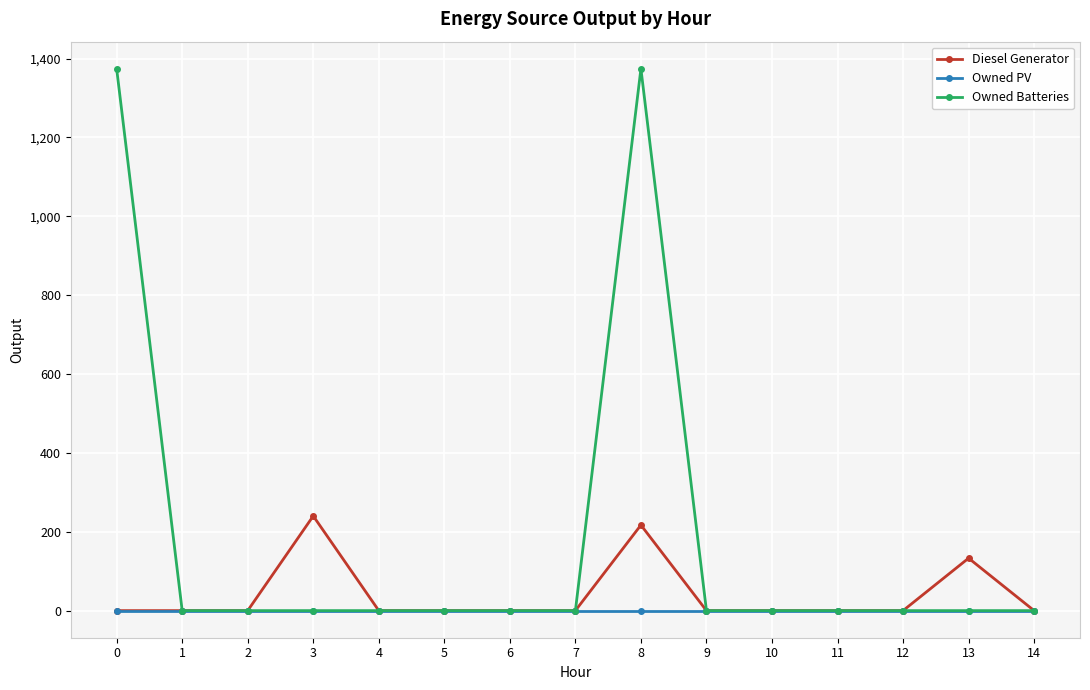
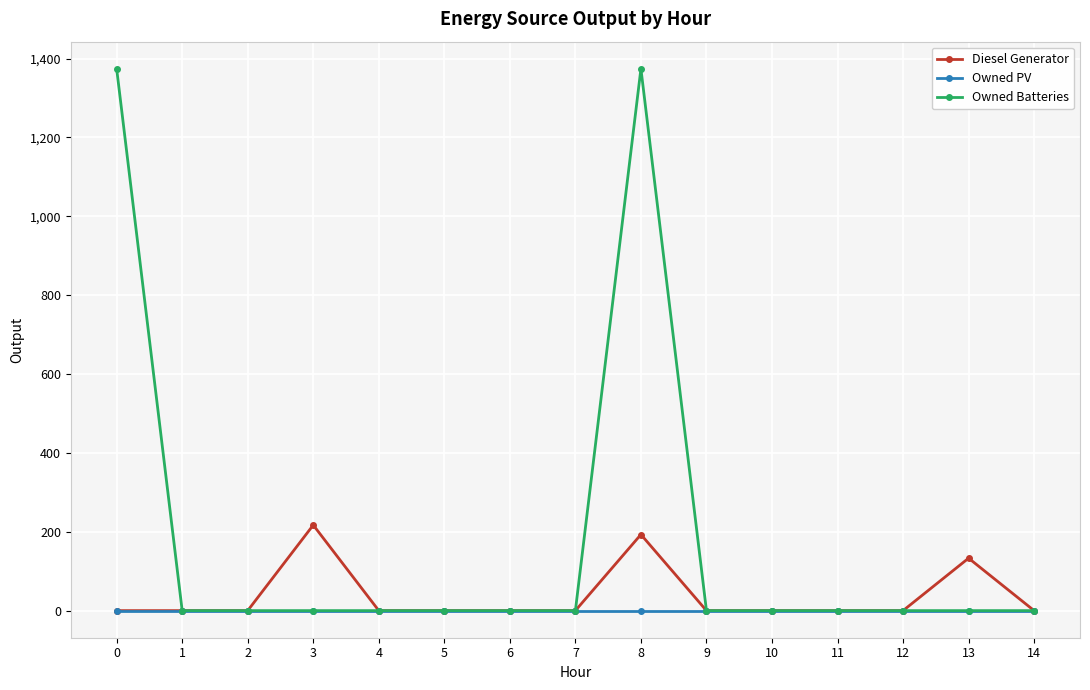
  {
    "Diesel Generator": {
-     "3": "240",
-     "8": "220",
+     "3": "220",
+     "8": "190",
      "13": "130"
    },
    "Owned PV": {
      "8": "0"
    },
    "Owned Batteries": {
      "0": "1,370",
      "8": "1,370"
    }
  }
